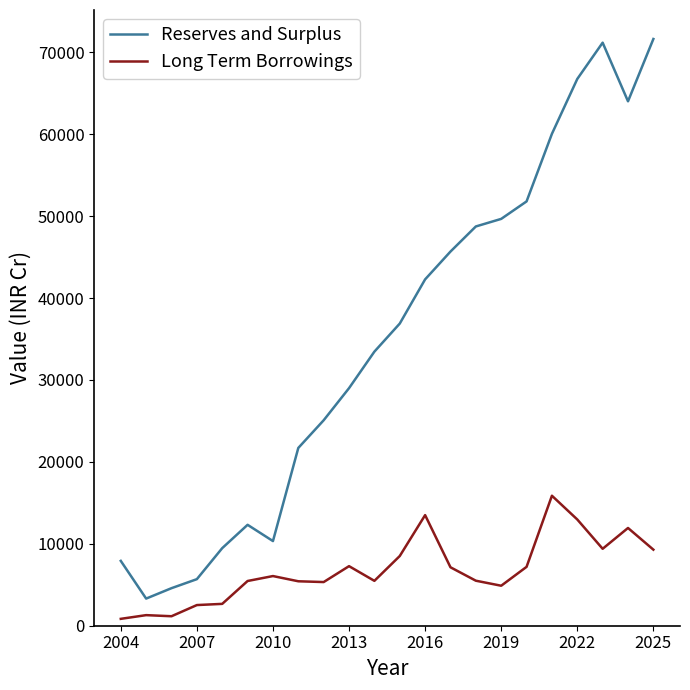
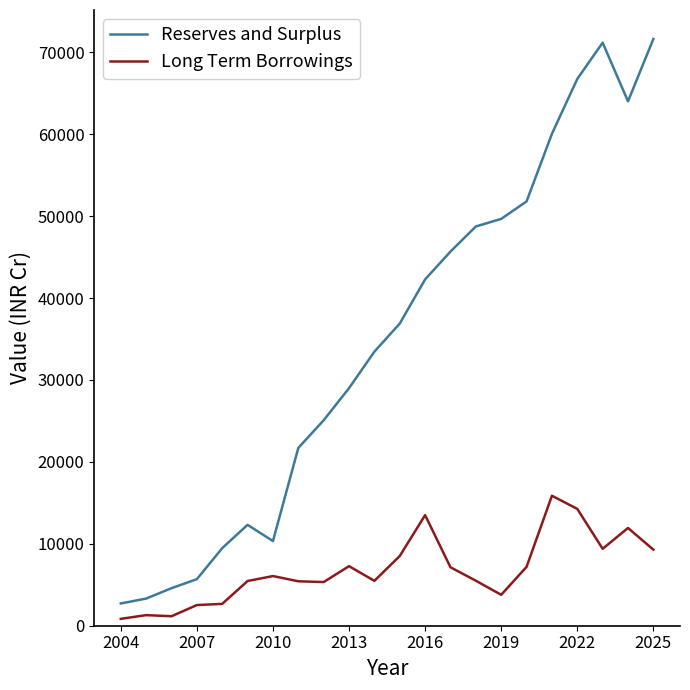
  {
    "Reserves and Surplus": {
-     "2004": 8000,
+     "2004": 3000,
      "2007": 6000,
      "2010": 10000,
      "2013": 29000,
      "2016": 42000,
      "2019": 50000,
      "2022": 67000,
      "2025": 72000
    },
    "Long Term Borrowings": {
      "2004": 1000,
      "2007": 3000,
      "2010": 6000,
      "2013": 7000,
      "2016": 14000,
-     "2019": 5000,
-     "2022": 13000,
+     "2019": 4000,
+     "2022": 14000,
      "2025": 9000
    }
  }
